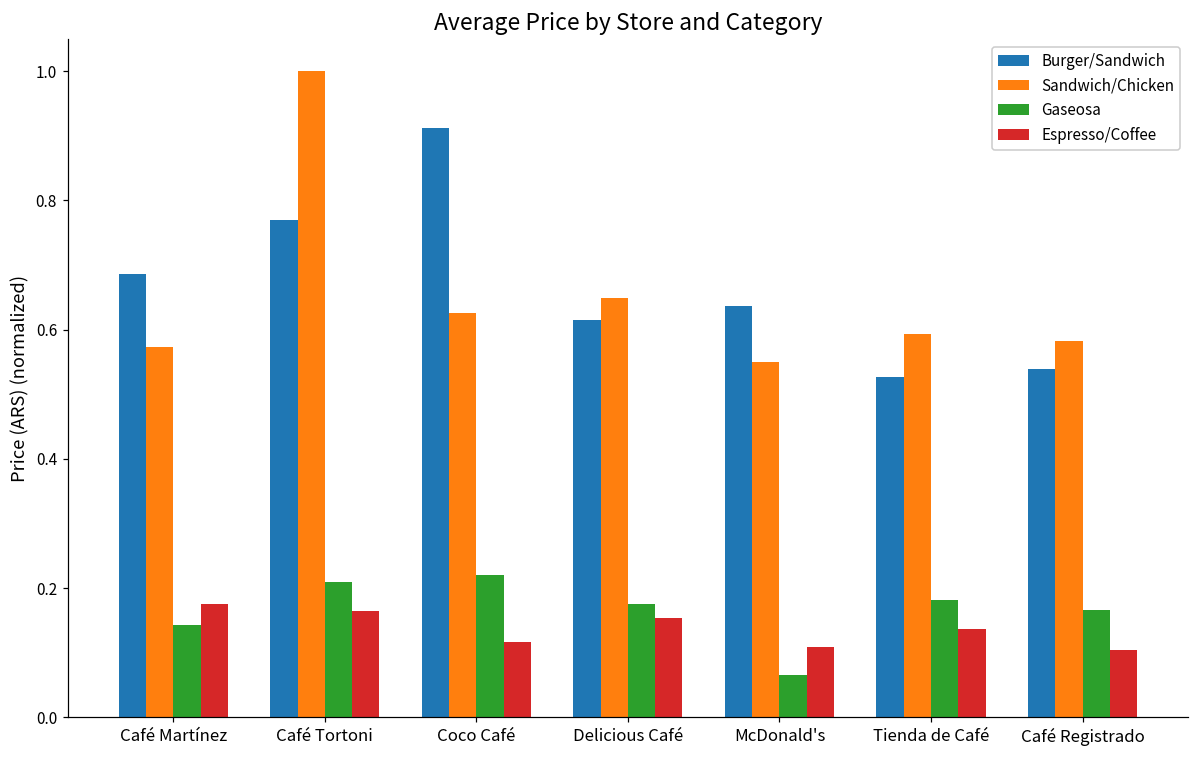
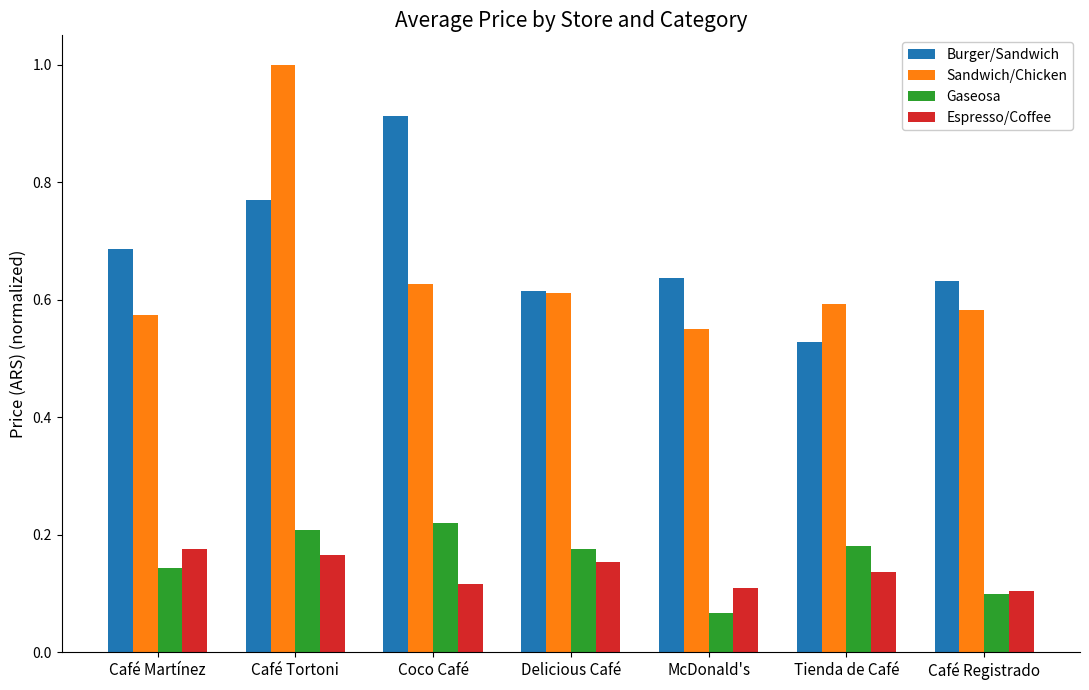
  {
    "Burger/Sandwich": {
      "Café Martínez": 0.69,
      "Café Tortoni": 0.77,
      "Coco Café": 0.91,
      "Delicious Café": 0.62,
      "McDonald's": 0.64,
      "Tienda de Café": 0.53,
-     "Café Registrado": 0.54
+     "Café Registrado": 0.63
    },
    "Sandwich/Chicken": {
      "Café Martínez": 0.57,
      "Café Tortoni": 1.00,
      "Coco Café": 0.63,
-     "Delicious Café": 0.65,
+     "Delicious Café": 0.61,
      "McDonald's": 0.55,
      "Tienda de Café": 0.59,
      "Café Registrado": 0.58
    },
    "Gaseosa": {
      "Café Martínez": 0.14,
      "Café Tortoni": 0.21,
      "Coco Café": 0.22,
      "Delicious Café": 0.18,
      "McDonald's": 0.07,
      "Tienda de Café": 0.18,
-     "Café Registrado": 0.17
+     "Café Registrado": 0.10
    },
    "Espresso/Coffee": {
      "Café Martínez": 0.18,
      "Café Tortoni": 0.16,
      "Coco Café": 0.12,
      "Delicious Café": 0.15,
      "McDonald's": 0.11,
      "Tienda de Café": 0.14,
      "Café Registrado": 0.10
    }
  }
